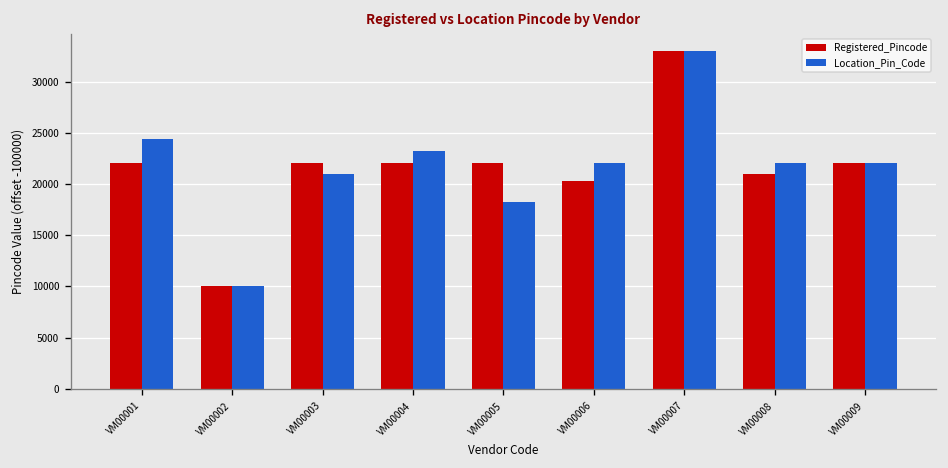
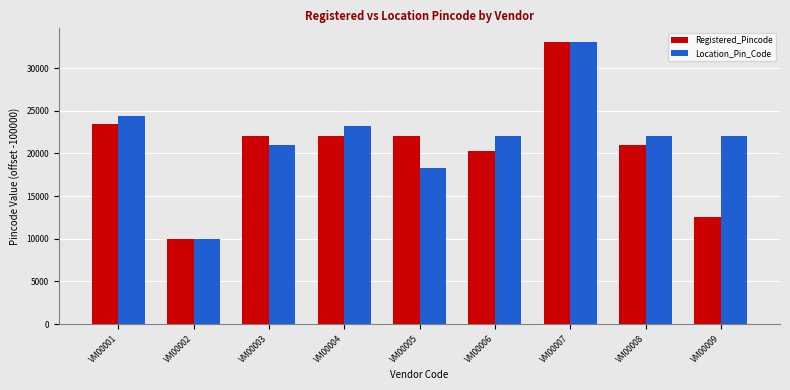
  {
    "Registered_Pincode": {
-     "VM00001": 22000,
+     "VM00001": 23000,
      "VM00002": 10000,
      "VM00003": 22000,
      "VM00004": 22000,
      "VM00005": 22000,
      "VM00006": 20000,
      "VM00007": 33000,
      "VM00008": 21000,
-     "VM00009": 22000
+     "VM00009": 13000
    },
    "Location_Pin_Code": {
      "VM00001": 24000,
      "VM00002": 10000,
      "VM00003": 21000,
      "VM00004": 23000,
      "VM00005": 18000,
      "VM00006": 22000,
      "VM00007": 33000,
      "VM00008": 22000,
      "VM00009": 22000
    }
  }
